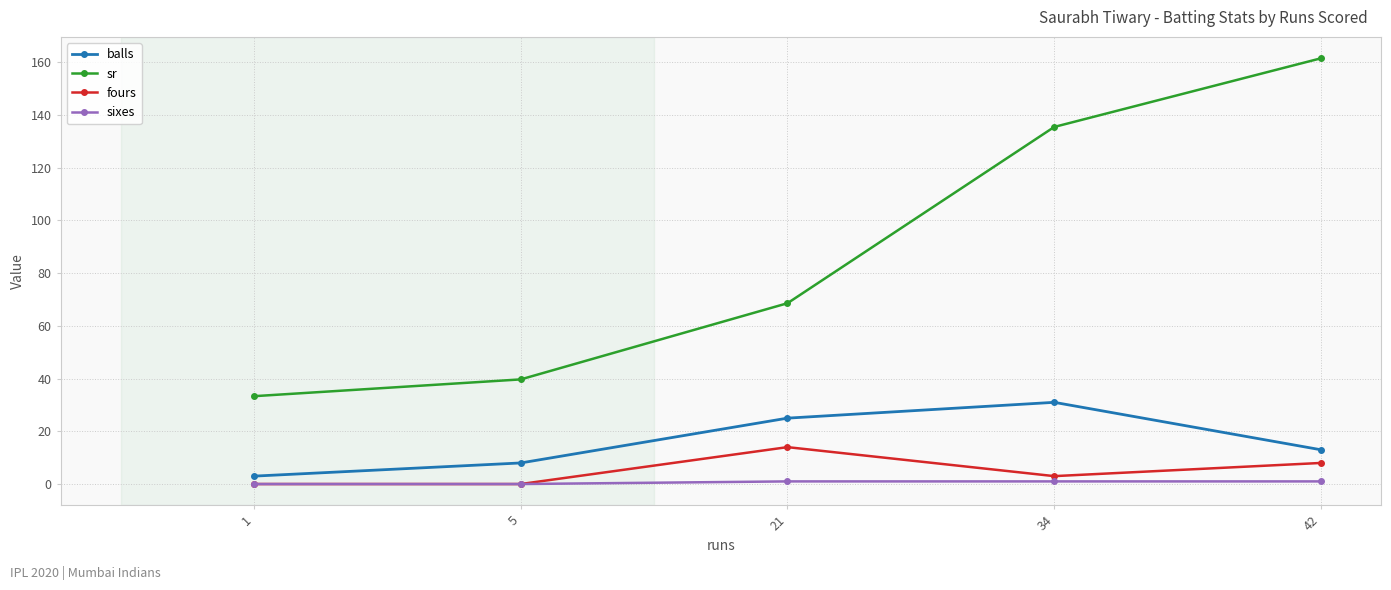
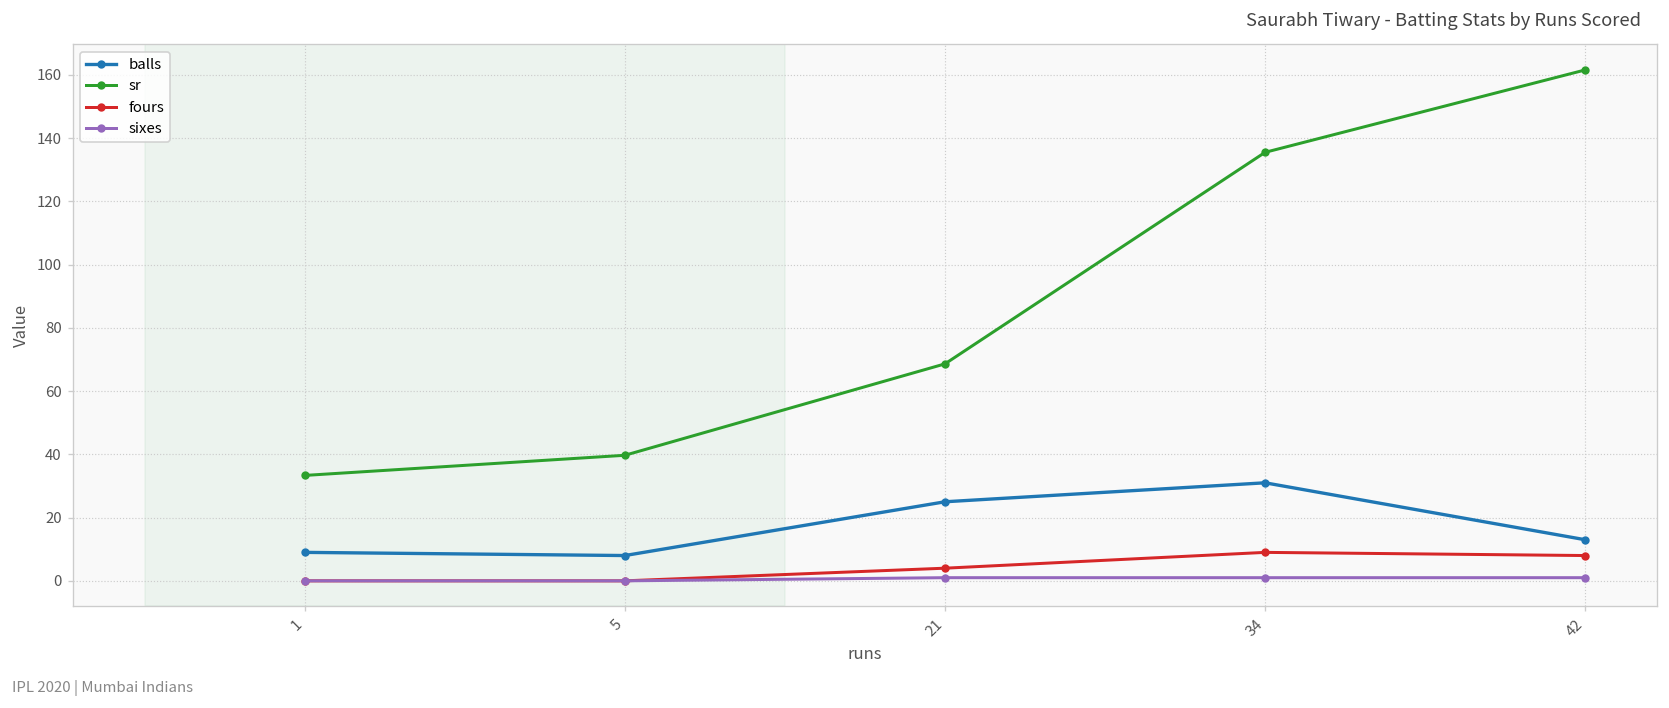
  {
    "balls": {
-     "1": 3,
+     "1": 9,
      "5": 8,
      "21": 25,
      "34": 31,
      "42": 13
    },
    "sr": {
      "1": 33,
      "5": 40,
      "21": 69,
      "34": 135,
      "42": 162
    },
    "fours": {
-     "21": 14,
-     "34": 3,
+     "21": 4,
+     "34": 9,
      "42": 8
    },
    "sixes": {
      "21": 1,
      "34": 1,
      "42": 1
    }
  }
